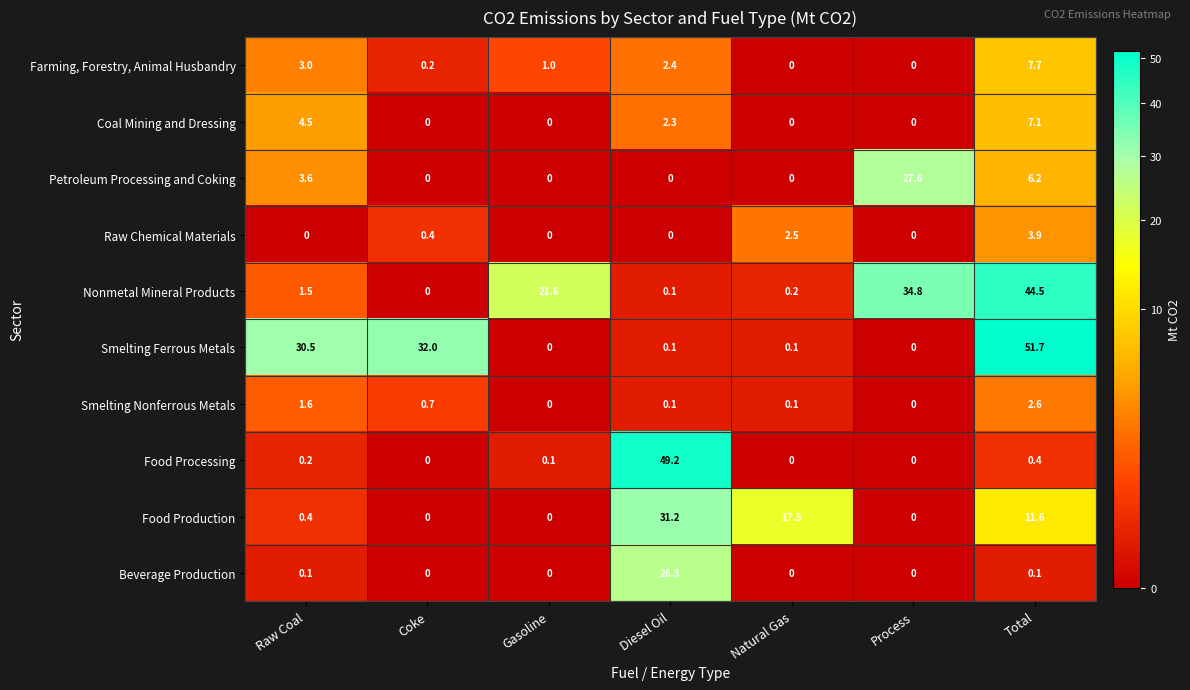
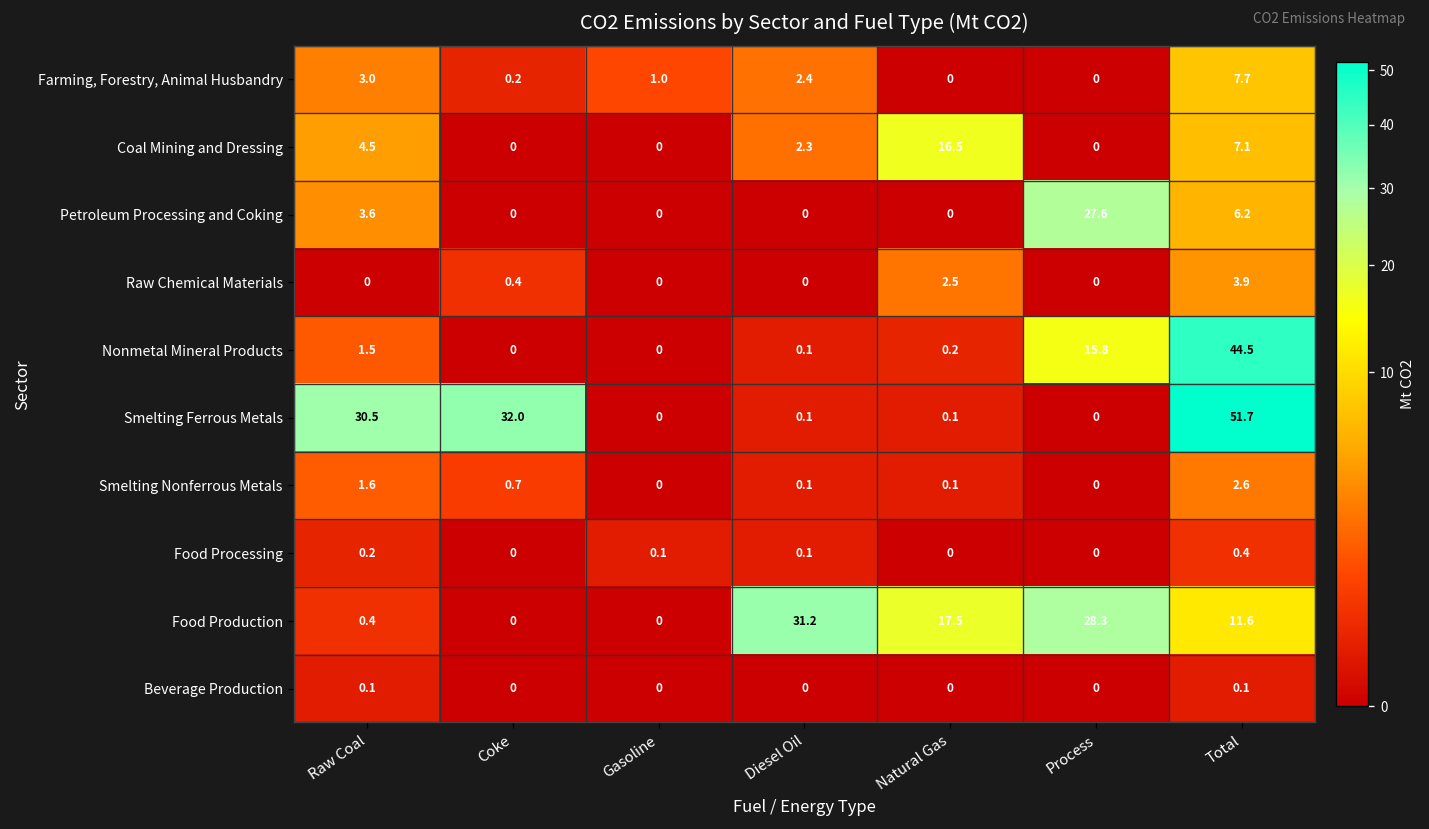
  {
    "Farming, Forestry, Animal Husbandry": {
      "Raw Coal": 3.0,
      "Coke": 0.2,
      "Gasoline": 1.0,
      "Diesel Oil": 2.4,
      "Natural Gas": 0,
      "Process": 0,
      "Total": 7.7
    },
    "Coal Mining and Dressing": {
      "Raw Coal": 4.5,
      "Coke": 0,
      "Gasoline": 0,
      "Diesel Oil": 2.3,
-     "Natural Gas": 0,
+     "Natural Gas": 16.5,
      "Process": 0,
      "Total": 7.1
    },
    "Petroleum Processing and Coking": {
      "Raw Coal": 3.6,
      "Coke": 0,
      "Gasoline": 0,
      "Diesel Oil": 0,
      "Natural Gas": 0,
      "Process": 27.6,
      "Total": 6.2
    },
    "Raw Chemical Materials": {
      "Raw Coal": 0,
      "Coke": 0.4,
      "Gasoline": 0,
      "Diesel Oil": 0,
      "Natural Gas": 2.5,
      "Process": 0,
      "Total": 3.9
    },
    "Nonmetal Mineral Products": {
      "Raw Coal": 1.5,
      "Coke": 0,
-     "Gasoline": 21.6,
+     "Gasoline": 0,
      "Diesel Oil": 0.1,
      "Natural Gas": 0.2,
-     "Process": 34.8,
+     "Process": 15.8,
      "Total": 44.5
    },
    "Smelting Ferrous Metals": {
      "Raw Coal": 30.5,
      "Coke": 32.0,
      "Gasoline": 0,
      "Diesel Oil": 0.1,
      "Natural Gas": 0.1,
      "Process": 0,
      "Total": 51.7
    },
    "Smelting Nonferrous Metals": {
      "Raw Coal": 1.6,
      "Coke": 0.7,
      "Gasoline": 0,
      "Diesel Oil": 0.1,
      "Natural Gas": 0.1,
      "Process": 0,
      "Total": 2.6
    },
    "Food Processing": {
      "Raw Coal": 0.2,
      "Coke": 0,
      "Gasoline": 0.1,
-     "Diesel Oil": 49.2,
+     "Diesel Oil": 0.1,
      "Natural Gas": 0,
      "Process": 0,
      "Total": 0.4
    },
    "Food Production": {
      "Raw Coal": 0.4,
      "Coke": 0,
      "Gasoline": 0,
      "Diesel Oil": 31.2,
      "Natural Gas": 17.5,
-     "Process": 0,
+     "Process": 28.3,
      "Total": 11.6
    },
    "Beverage Production": {
      "Raw Coal": 0.1,
      "Coke": 0,
      "Gasoline": 0,
-     "Diesel Oil": 26.3,
+     "Diesel Oil": 0,
      "Natural Gas": 0,
      "Process": 0,
      "Total": 0.1
    }
  }
